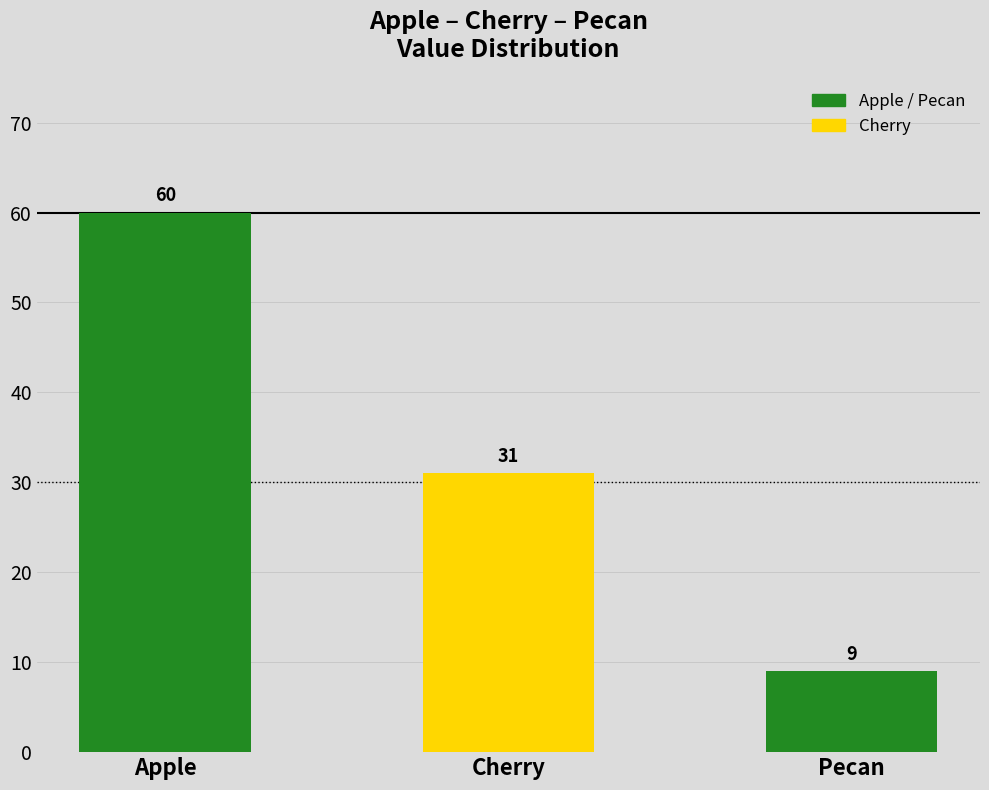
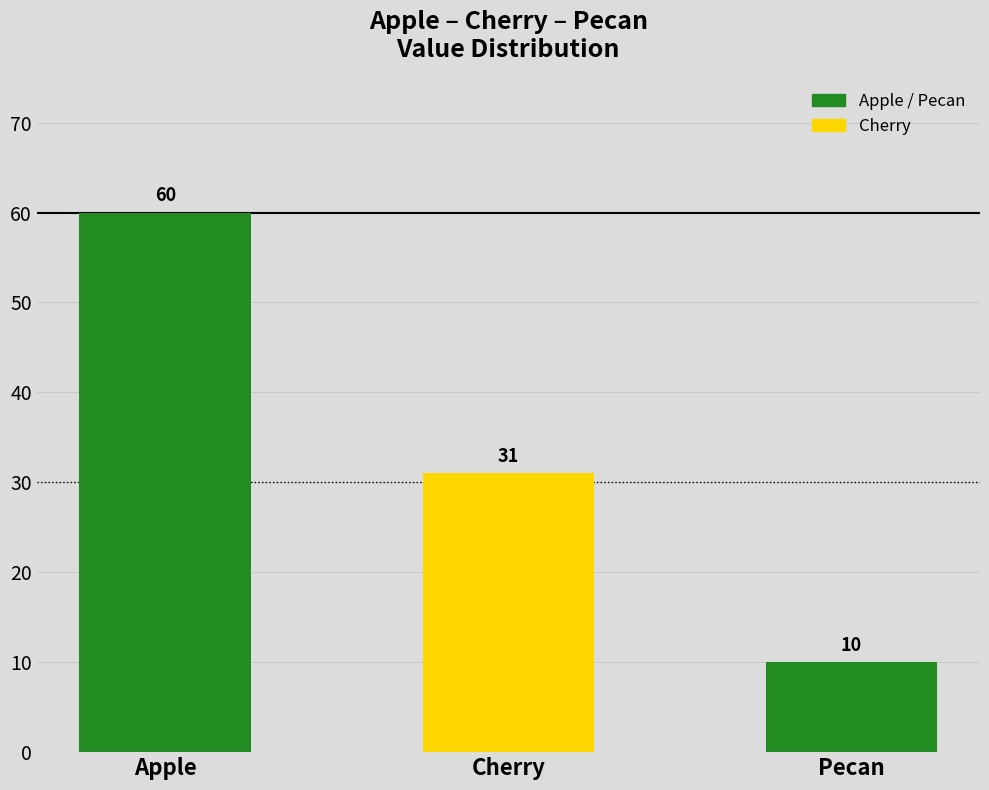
  {
    "Apple": 60,
    "Cherry": 31,
-   "Pecan": 9
+   "Pecan": 10
  }
